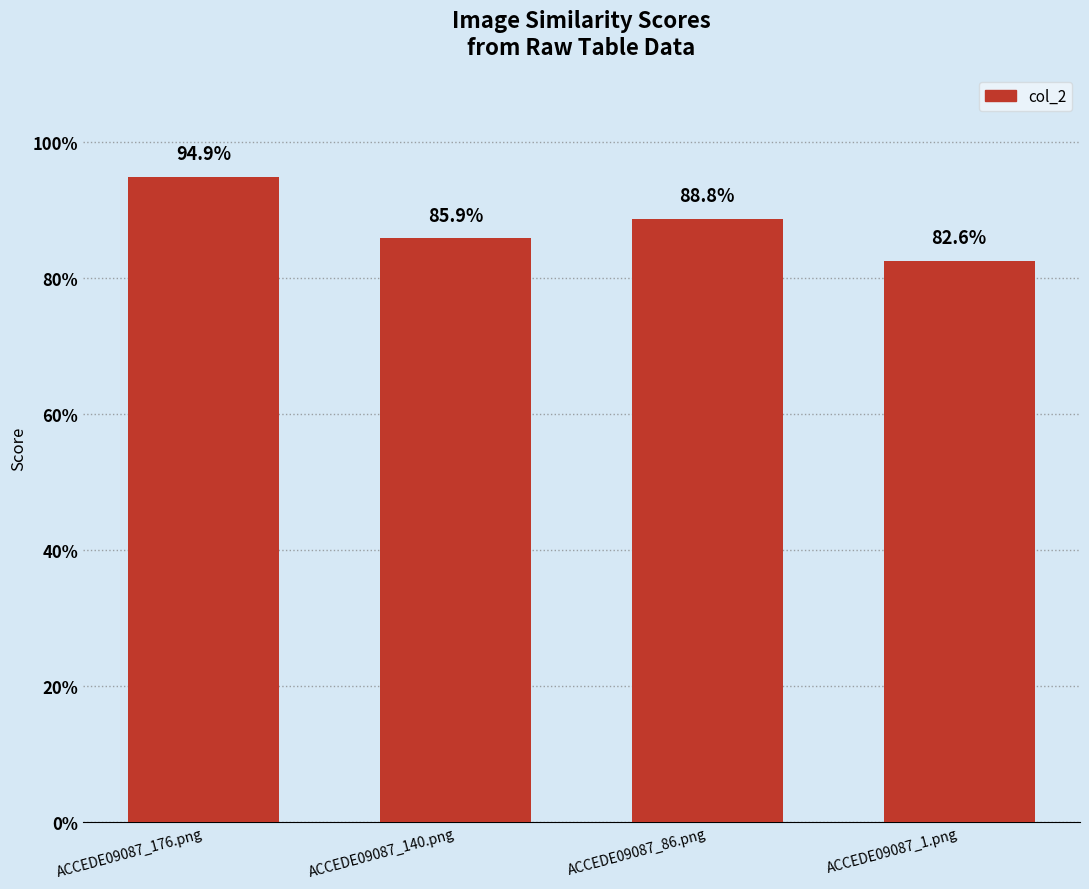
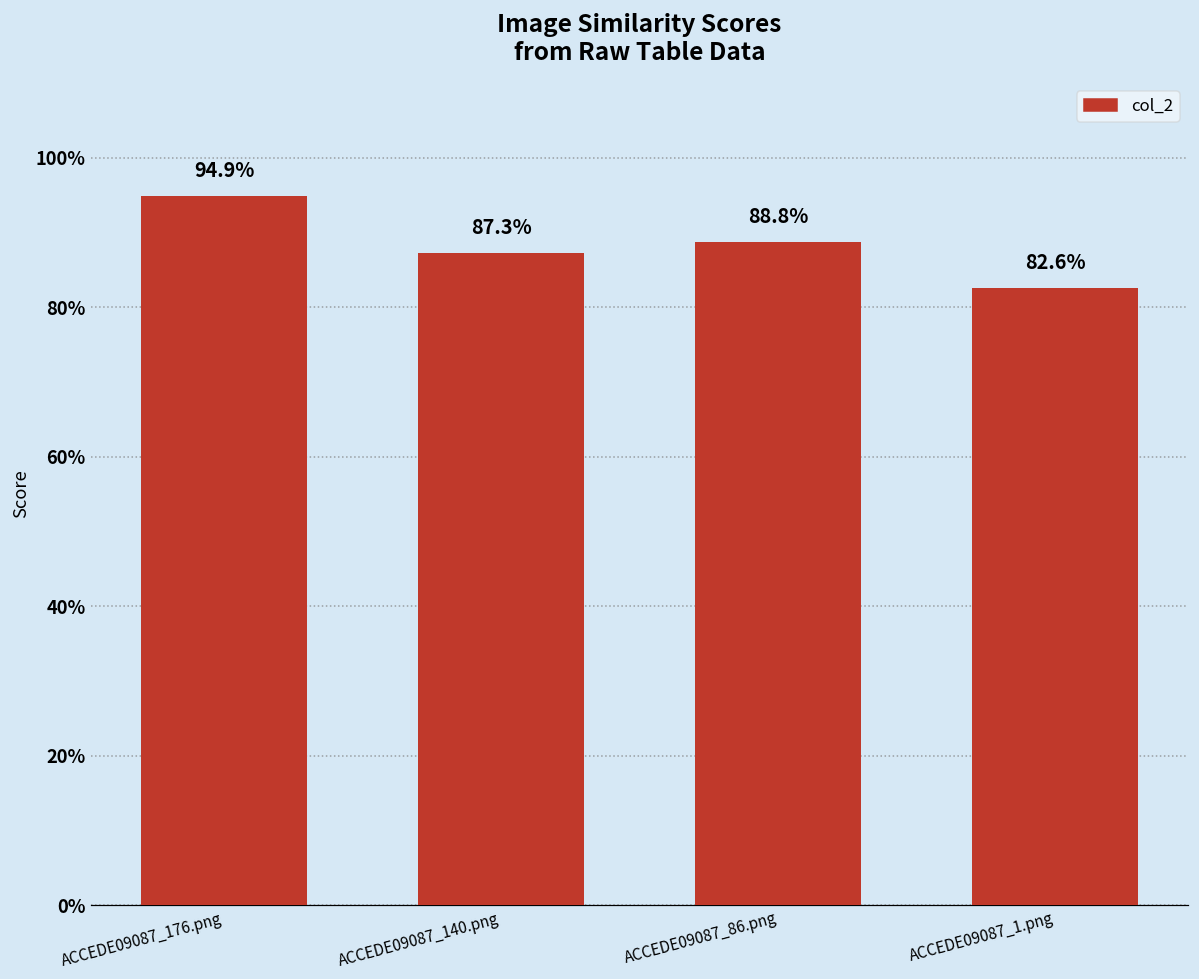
  {
    "ACCEDE09087_176.png": "94.9%",
-   "ACCEDE09087_140.png": "85.9%",
+   "ACCEDE09087_140.png": "87.3%",
    "ACCEDE09087_86.png": "88.8%",
    "ACCEDE09087_1.png": "82.6%"
  }
